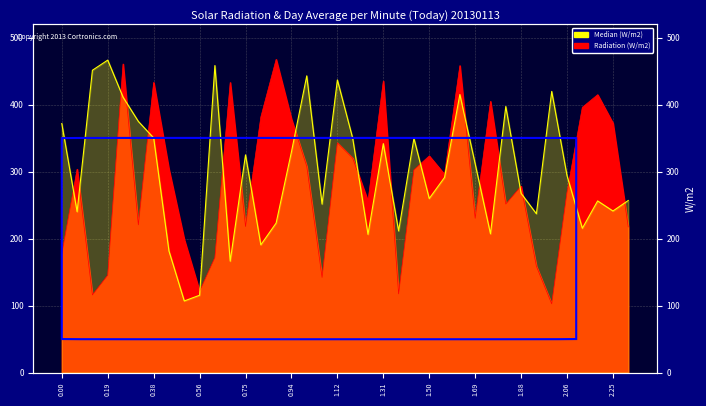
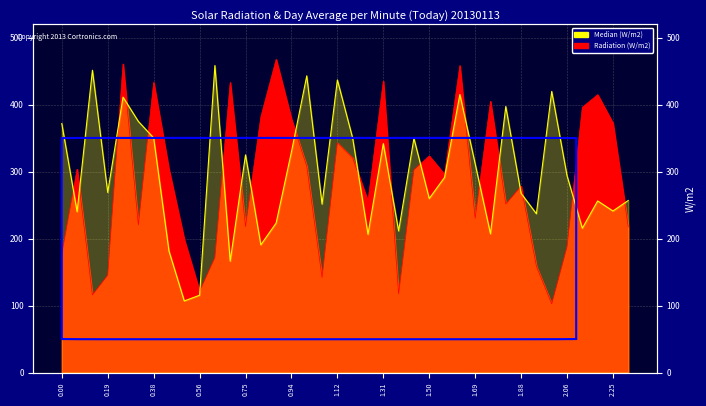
  {
    "Radiation (W/m2)": {
      "0.00": 180,
      "0.19": 150,
      "0.38": 430,
      "0.56": 120,
      "0.75": 220,
      "0.94": 380,
      "1.12": 340,
      "1.31": 440,
      "1.50": 320,
      "1.69": 230,
      "1.88": 280,
-     "2.06": 270,
+     "2.06": 190,
      "2.25": 370
    },
    "Median (W/m2)": {
      "0.00": 370,
-     "0.19": 470,
+     "0.19": 270,
      "0.38": 350,
      "0.56": 120,
      "0.75": 320,
      "0.94": 330,
      "1.12": 440,
      "1.31": 340,
      "1.50": 260,
      "1.69": 310,
      "1.88": 270,
      "2.06": 290,
      "2.25": 240
    }
  }
